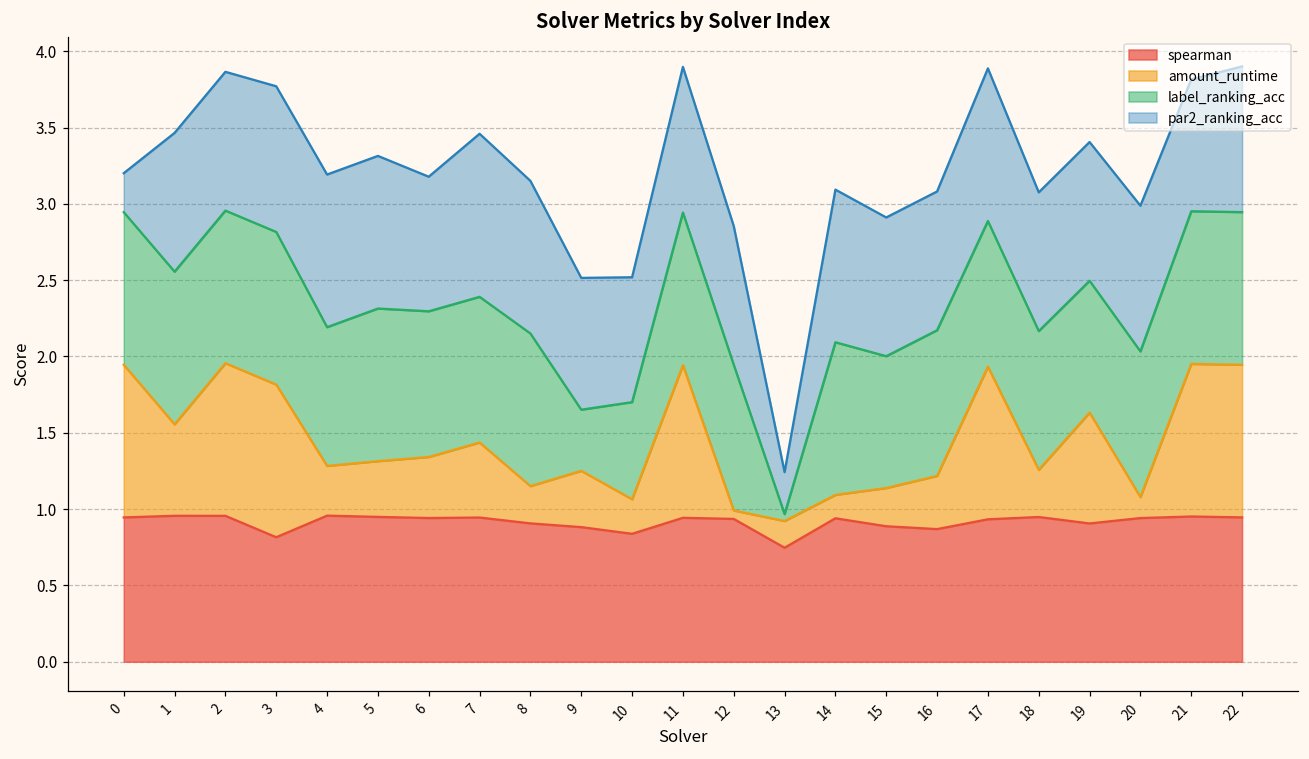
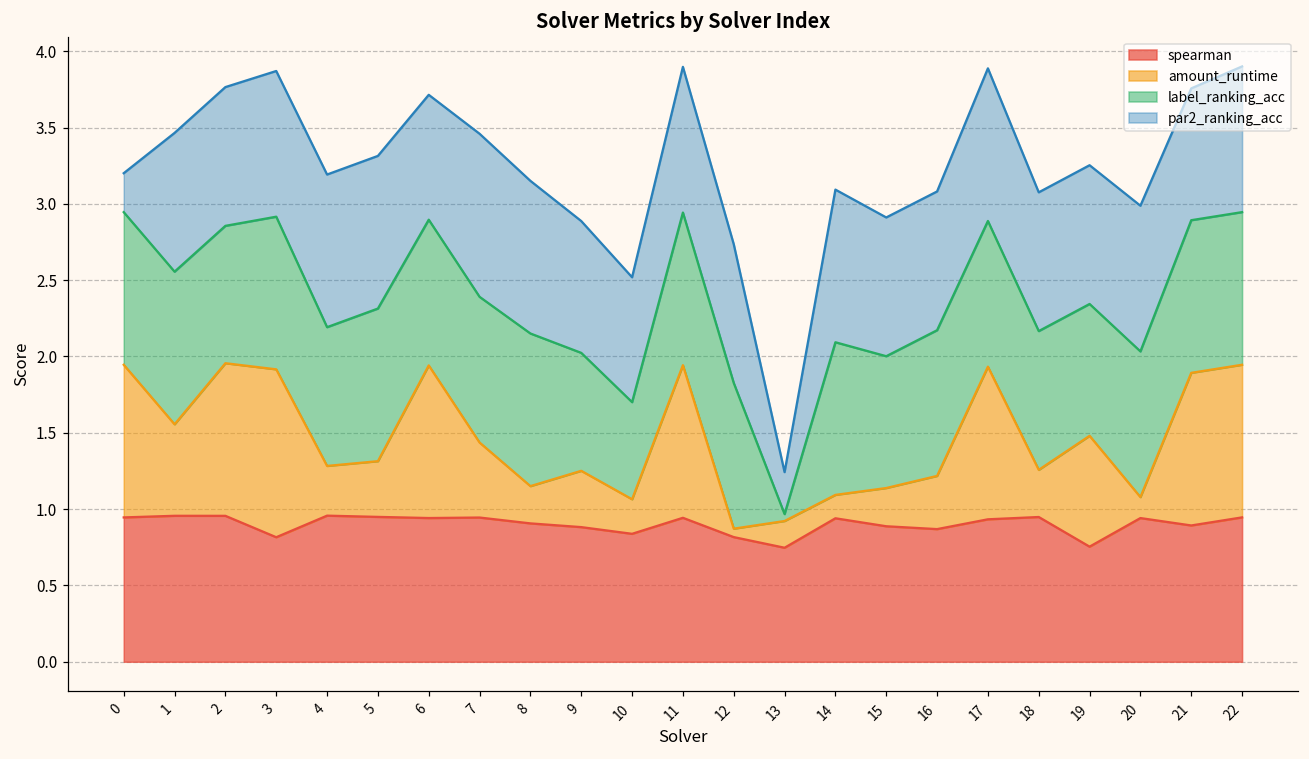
  {
    "spearman": {
      "0": 0.95,
      "1": 0.96,
      "2": 0.96,
      "3": 0.82,
      "4": 0.96,
      "5": 0.95,
      "6": 0.94,
      "7": 0.94,
      "8": 0.91,
      "9": 0.88,
      "10": 0.84,
      "11": 0.94,
-     "12": 0.94,
+     "12": 0.82,
      "13": 0.75,
      "14": 0.94,
      "15": 0.89,
      "16": 0.87,
      "17": 0.93,
      "18": 0.95,
-     "19": 0.91,
+     "19": 0.75,
      "20": 0.94,
-     "21": 0.95,
+     "21": 0.89,
      "22": 0.95
    },
    "amount_runtime": {
      "0": 1.0,
      "1": 0.6,
      "2": 1.0,
-     "3": 1.0,
+     "3": 1.1,
      "4": 0.33,
      "5": 0.37,
-     "6": 0.4,
+     "6": 1.0,
      "7": 0.5,
      "8": 0.24,
      "9": 0.37,
      "10": 0.23,
      "11": 1.0,
      "12": 0.06,
      "13": 0.18,
      "14": 0.15,
      "15": 0.25,
      "16": 0.35,
      "17": 1.0,
      "18": 0.3,
      "19": 0.73,
      "20": 0.14,
      "21": 1.0,
      "22": 1.0
    },
    "label_ranking_acc": {
      "0": 1.00,
      "1": 1.00,
-     "2": 1.0,
+     "2": 0.9,
      "3": 1.00,
      "4": 0.91,
      "5": 1.00,
      "6": 0.95,
      "7": 0.95,
      "8": 1.00,
-     "9": 0.40,
+     "9": 0.77,
      "10": 0.64,
      "11": 1.00,
      "12": 0.95,
      "13": 0.05,
      "14": 1.00,
      "15": 0.86,
      "16": 0.95,
      "17": 0.95,
      "18": 0.91,
      "19": 0.86,
      "20": 0.95,
      "21": 1.00,
      "22": 1.00
    },
    "par2_ranking_acc": {
      "0": 0.26,
      "1": 0.91,
      "2": 0.91,
      "3": 0.95,
      "4": 1.00,
      "5": 1.00,
-     "6": 0.88,
+     "6": 0.82,
      "7": 1.07,
      "8": 1.00,
      "9": 0.86,
      "10": 0.82,
      "11": 0.95,
      "12": 0.91,
      "13": 0.27,
      "14": 1.00,
      "15": 0.91,
      "16": 0.91,
      "17": 1.00,
      "18": 0.91,
      "19": 0.91,
      "20": 0.95
    }
  }
